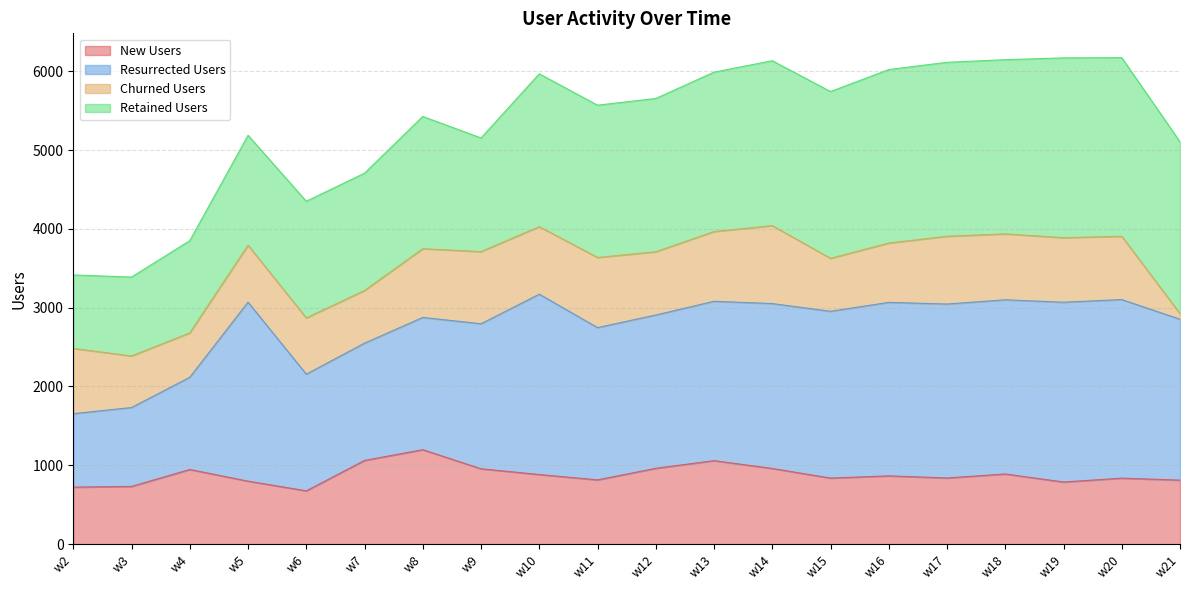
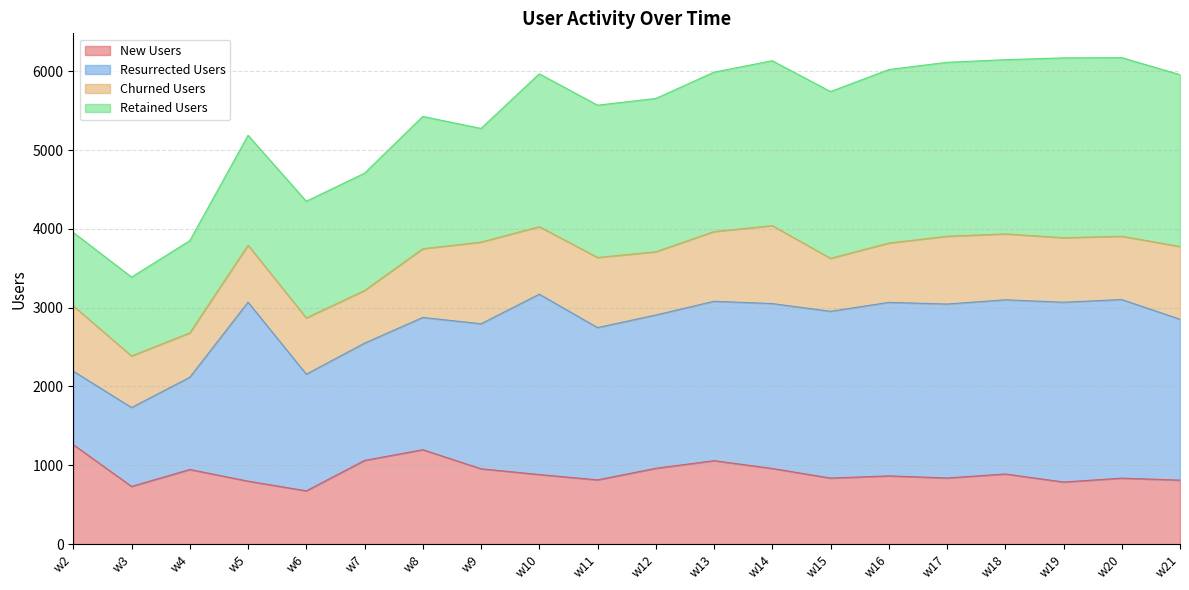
  {
    "New Users": {
-     "w2": 700,
+     "w2": 1300,
      "w3": 700,
      "w4": 900,
      "w5": 800,
      "w6": 700,
      "w7": 1100,
      "w8": 1200,
      "w9": 1000,
      "w10": 900,
      "w11": 800,
      "w12": 1000,
      "w13": 1100,
      "w14": 1000,
      "w15": 800,
      "w16": 900,
      "w17": 800,
      "w18": 900,
      "w19": 800,
      "w20": 800,
      "w21": 800
    },
    "Resurrected Users": {
      "w2": 900,
      "w3": 1000,
      "w4": 1200,
      "w5": 2300,
      "w6": 1500,
      "w7": 1500,
      "w8": 1700,
      "w9": 1800,
      "w10": 2300,
      "w11": 1900,
      "w12": 1900,
      "w13": 2000,
      "w14": 2100,
      "w15": 2100,
      "w16": 2200,
      "w17": 2200,
      "w18": 2200,
      "w19": 2300,
      "w20": 2300,
      "w21": 2000
    },
    "Churned Users": {
      "w2": 800,
      "w3": 700,
      "w4": 600,
      "w5": 700,
      "w6": 700,
      "w7": 700,
      "w8": 900,
-     "w9": 900,
+     "w9": 1000,
      "w10": 900,
      "w11": 900,
      "w12": 800,
      "w13": 900,
      "w14": 1000,
      "w15": 700,
      "w16": 800,
      "w17": 900,
      "w18": 800,
      "w19": 800,
      "w20": 800,
-     "w21": 100
+     "w21": 900
    },
    "Retained Users": {
      "w2": 900,
      "w3": 1000,
      "w4": 1200,
      "w5": 1400,
      "w6": 1500,
      "w7": 1500,
      "w8": 1700,
      "w9": 1400,
      "w10": 1900,
      "w11": 1900,
      "w12": 1900,
      "w13": 2000,
      "w14": 2100,
      "w15": 2100,
      "w16": 2200,
      "w17": 2200,
      "w18": 2200,
      "w19": 2300,
      "w20": 2300,
      "w21": 2200
    }
  }
